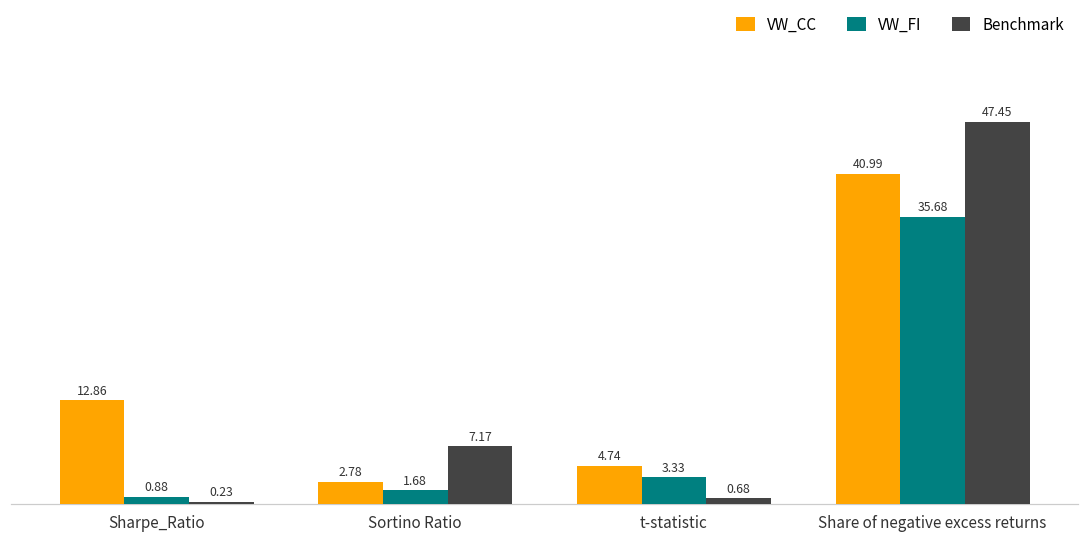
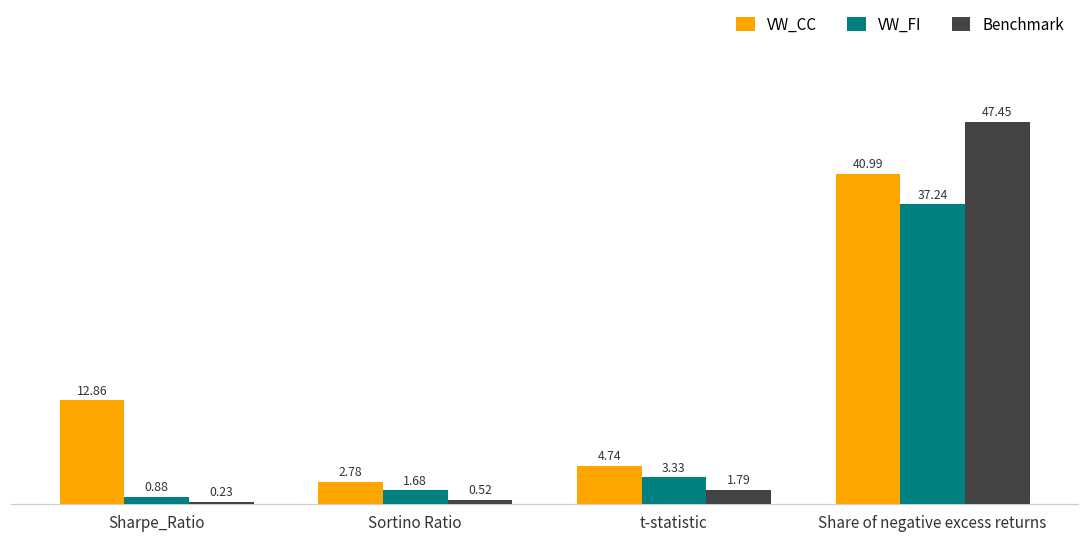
  {
    "VW_CC": {
      "Sharpe_Ratio": 12.86,
      "Sortino Ratio": 2.78,
      "t-statistic": 4.74,
      "Share of negative excess returns": 40.99
    },
    "VW_FI": {
      "Sharpe_Ratio": 0.88,
      "Sortino Ratio": 1.68,
      "t-statistic": 3.33,
-     "Share of negative excess returns": 35.68
+     "Share of negative excess returns": 37.24
    },
    "Benchmark": {
      "Sharpe_Ratio": 0.23,
-     "Sortino Ratio": 7.17,
-     "t-statistic": 0.68,
+     "Sortino Ratio": 0.52,
+     "t-statistic": 1.79,
      "Share of negative excess returns": 47.45
    }
  }
